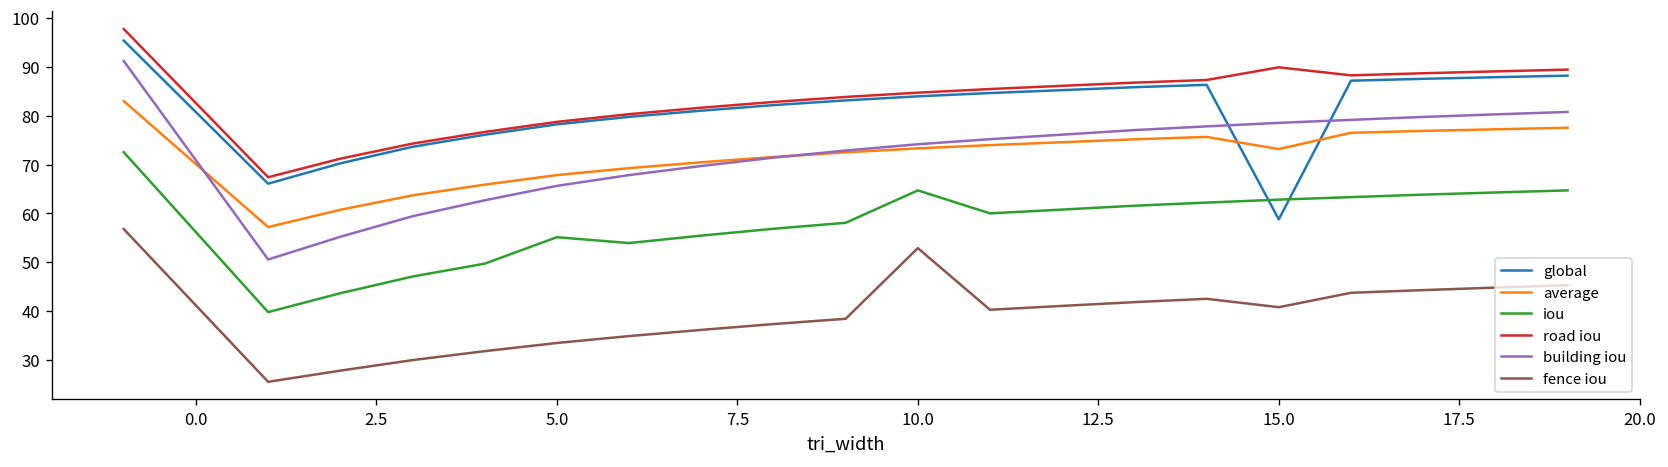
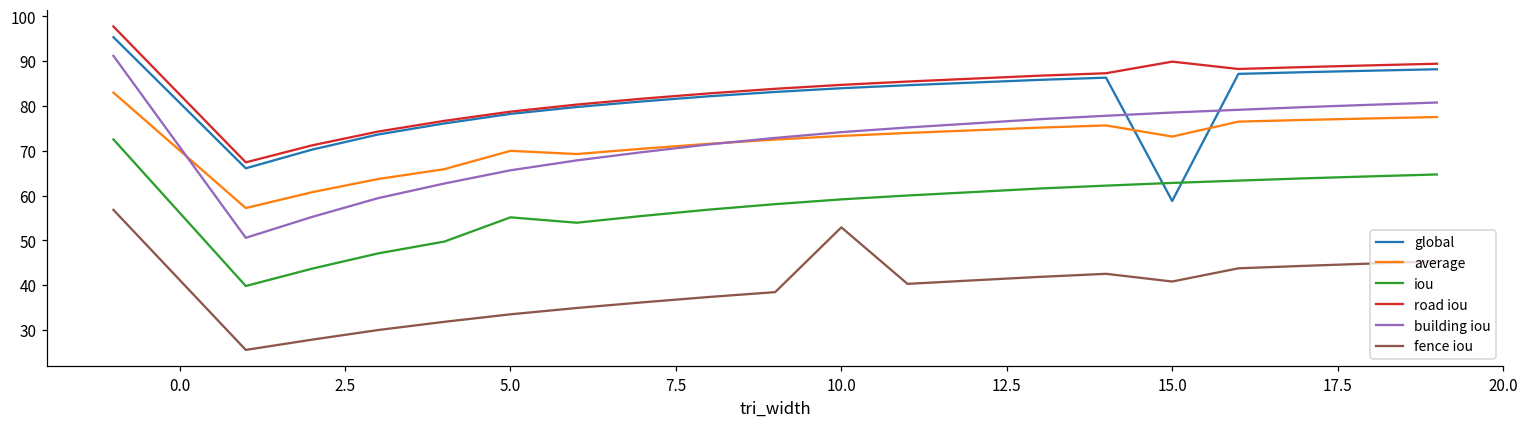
  {
    "global": {
      "10.0": 84,
      "15.0": 59
    },
    "average": {
-     "5.0": 68,
+     "5.0": 70,
      "10.0": 73,
      "15.0": 73
    },
    "iou": {
      "5.0": 55,
-     "10.0": 65,
+     "10.0": 59,
      "15.0": 63
    },
    "road iou": {
      "10.0": 85,
      "15.0": 90
    },
    "building iou": {
      "5.0": 66,
      "10.0": 74,
      "15.0": 79
    },
    "fence iou": {
      "5.0": 33,
      "10.0": 53,
      "15.0": 41
    }
  }
